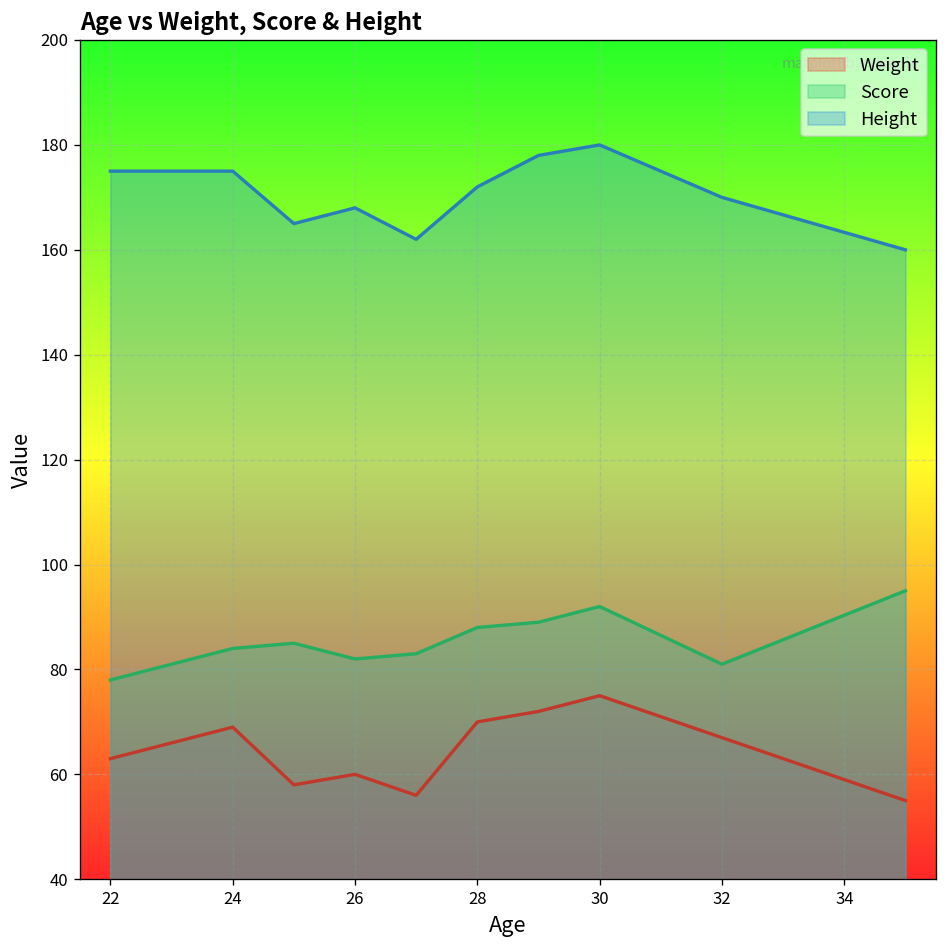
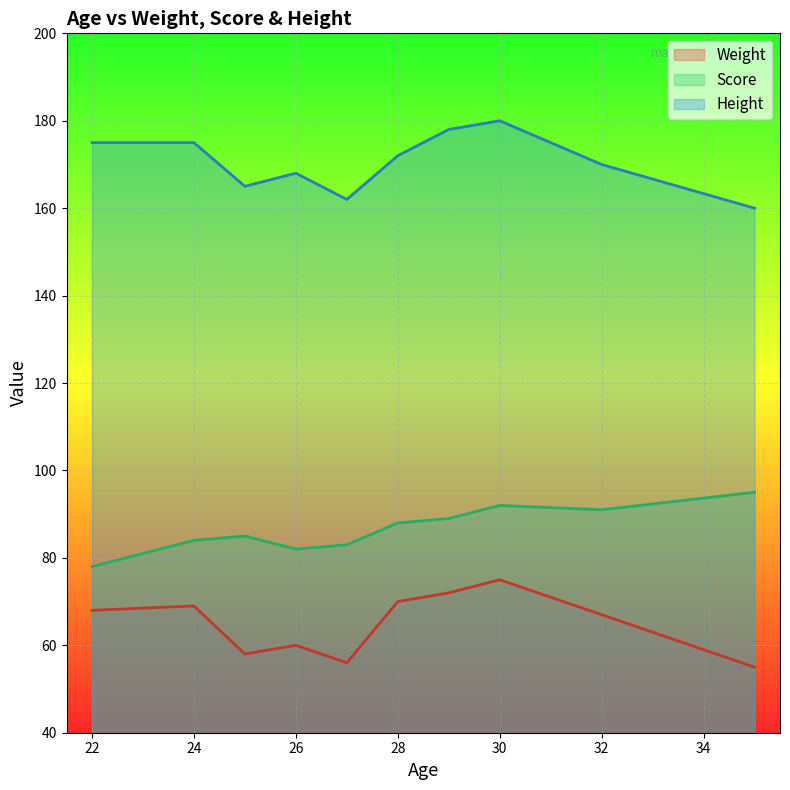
  {
    "Weight": {
-     "22": 63,
+     "22": 68,
      "24": 69,
      "26": 60,
      "28": 70,
      "30": 75,
      "32": 67
    },
    "Score": {
      "22": 78,
      "24": 84,
      "26": 82,
      "28": 88,
      "30": 92,
-     "32": 81
+     "32": 91
    },
    "Height": {
      "22": 175,
      "24": 175,
      "26": 168,
      "28": 172,
      "30": 180,
      "32": 170
    }
  }
